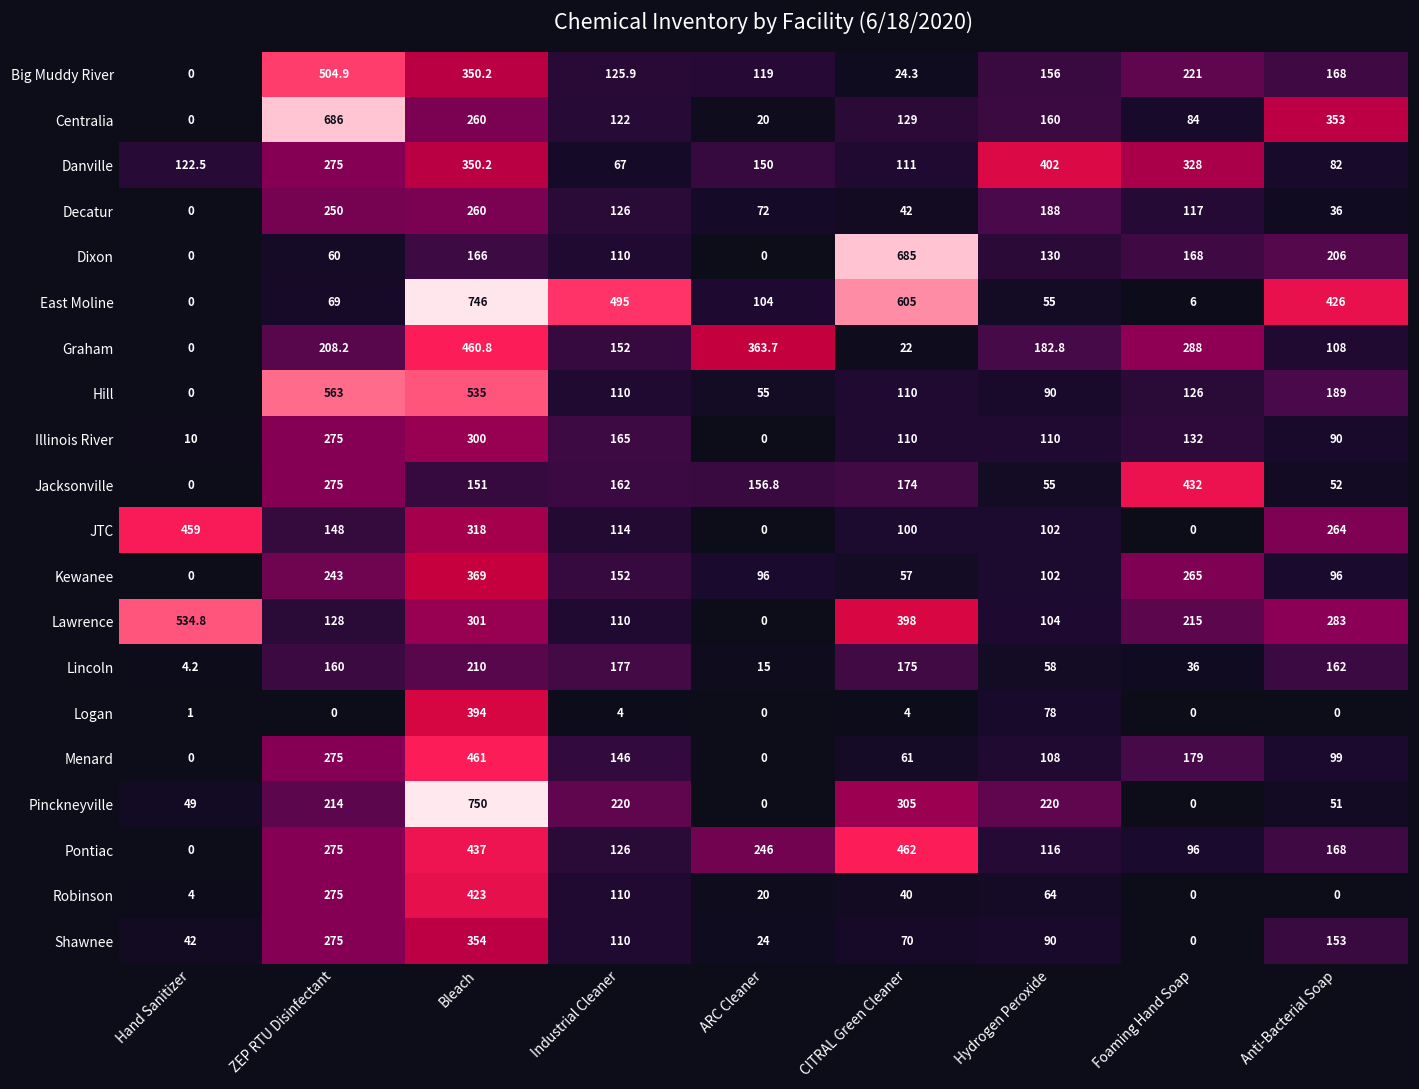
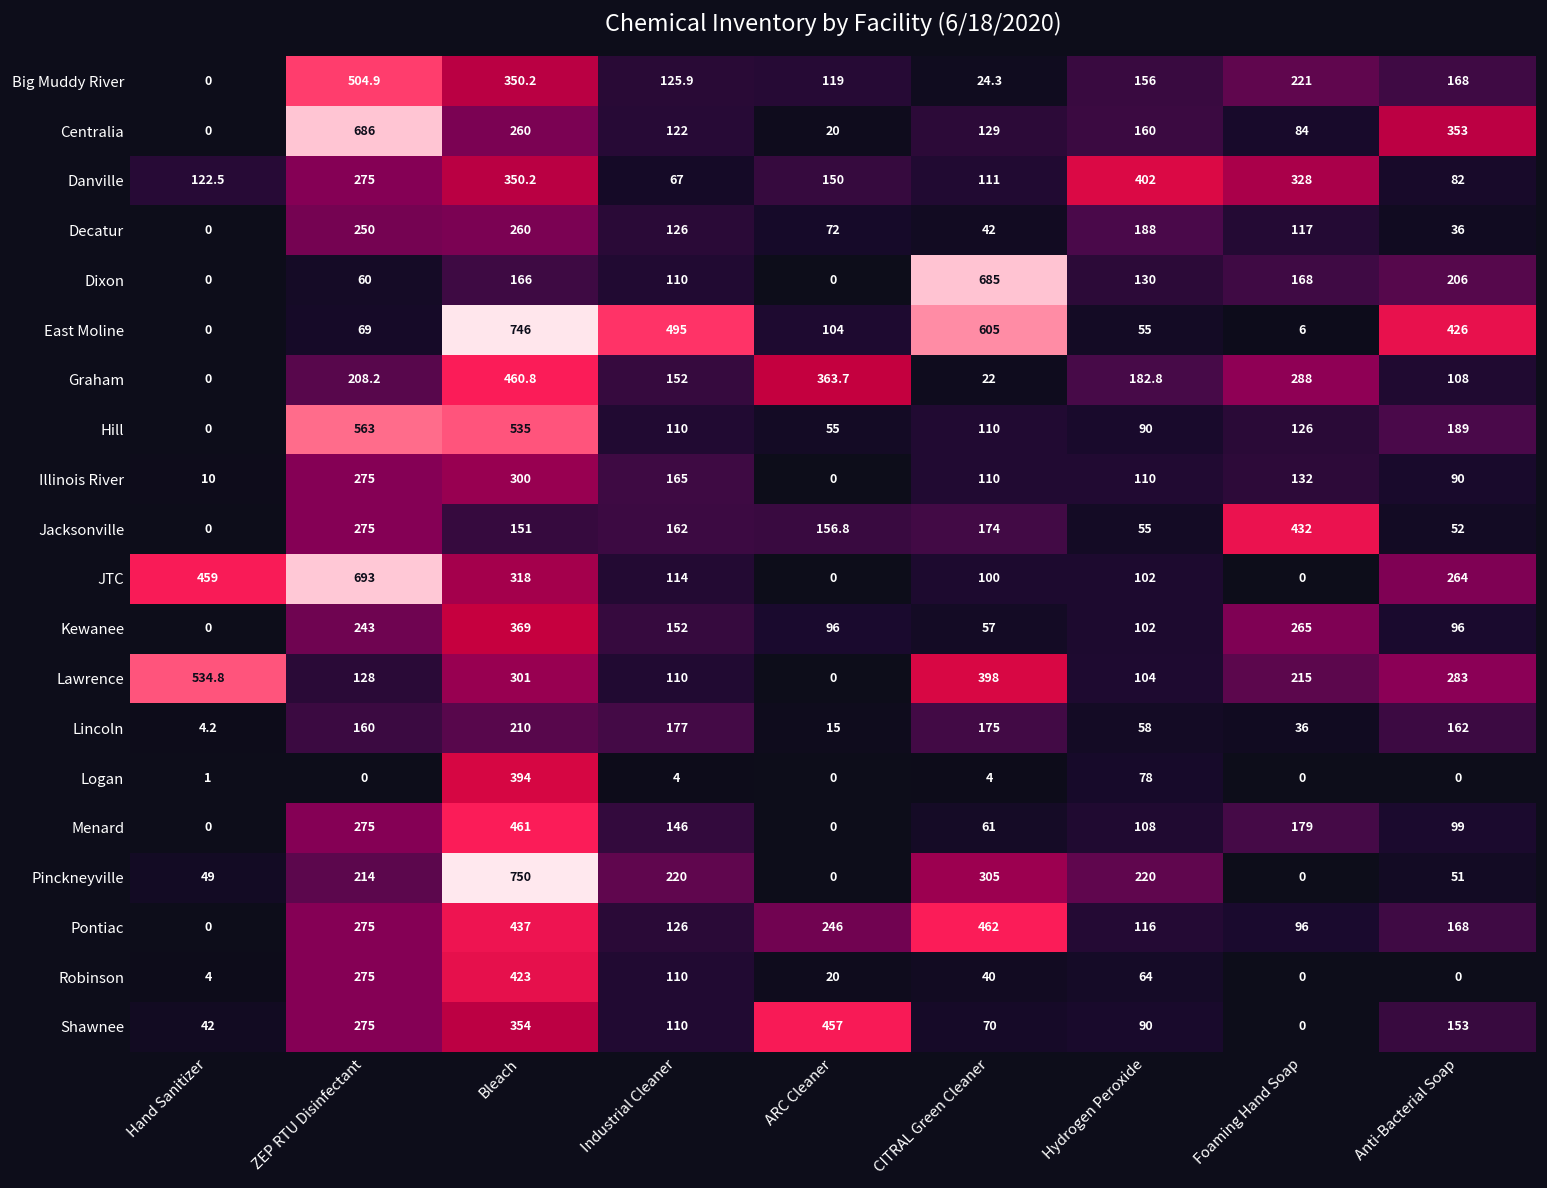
  {
    "Big Muddy River": {
      "Hand Sanitizer": 0,
      "ZEP RTU Disinfectant": 504.9,
      "Bleach": 350.2,
      "Industrial Cleaner": 125.9,
      "ARC Cleaner": 119,
      "CITRAL Green Cleaner": 24.3,
      "Hydrogen Peroxide": 156,
      "Foaming Hand Soap": 221,
      "Anti-Bacterial Soap": 168
    },
    "Centralia": {
      "Hand Sanitizer": 0,
      "ZEP RTU Disinfectant": 686,
      "Bleach": 260,
      "Industrial Cleaner": 122,
      "ARC Cleaner": 20,
      "CITRAL Green Cleaner": 129,
      "Hydrogen Peroxide": 160,
      "Foaming Hand Soap": 84,
      "Anti-Bacterial Soap": 353
    },
    "Danville": {
      "Hand Sanitizer": 122.5,
      "ZEP RTU Disinfectant": 275,
      "Bleach": 350.2,
      "Industrial Cleaner": 67,
      "ARC Cleaner": 150,
      "CITRAL Green Cleaner": 111,
      "Hydrogen Peroxide": 402,
      "Foaming Hand Soap": 328,
      "Anti-Bacterial Soap": 82
    },
    "Decatur": {
      "Hand Sanitizer": 0,
      "ZEP RTU Disinfectant": 250,
      "Bleach": 260,
      "Industrial Cleaner": 126,
      "ARC Cleaner": 72,
      "CITRAL Green Cleaner": 42,
      "Hydrogen Peroxide": 188,
      "Foaming Hand Soap": 117,
      "Anti-Bacterial Soap": 36
    },
    "Dixon": {
      "Hand Sanitizer": 0,
      "ZEP RTU Disinfectant": 60,
      "Bleach": 166,
      "Industrial Cleaner": 110,
      "ARC Cleaner": 0,
      "CITRAL Green Cleaner": 685,
      "Hydrogen Peroxide": 130,
      "Foaming Hand Soap": 168,
      "Anti-Bacterial Soap": 206
    },
    "East Moline": {
      "Hand Sanitizer": 0,
      "ZEP RTU Disinfectant": 69,
      "Bleach": 746,
      "Industrial Cleaner": 495,
      "ARC Cleaner": 104,
      "CITRAL Green Cleaner": 605,
      "Hydrogen Peroxide": 55,
      "Foaming Hand Soap": 6,
      "Anti-Bacterial Soap": 426
    },
    "Graham": {
      "Hand Sanitizer": 0,
      "ZEP RTU Disinfectant": 208.2,
      "Bleach": 460.8,
      "Industrial Cleaner": 152,
      "ARC Cleaner": 363.7,
      "CITRAL Green Cleaner": 22,
      "Hydrogen Peroxide": 182.8,
      "Foaming Hand Soap": 288,
      "Anti-Bacterial Soap": 108
    },
    "Hill": {
      "Hand Sanitizer": 0,
      "ZEP RTU Disinfectant": 563,
      "Bleach": 535,
      "Industrial Cleaner": 110,
      "ARC Cleaner": 55,
      "CITRAL Green Cleaner": 110,
      "Hydrogen Peroxide": 90,
      "Foaming Hand Soap": 126,
      "Anti-Bacterial Soap": 189
    },
    "Illinois River": {
      "Hand Sanitizer": 10,
      "ZEP RTU Disinfectant": 275,
      "Bleach": 300,
      "Industrial Cleaner": 165,
      "ARC Cleaner": 0,
      "CITRAL Green Cleaner": 110,
      "Hydrogen Peroxide": 110,
      "Foaming Hand Soap": 132,
      "Anti-Bacterial Soap": 90
    },
    "Jacksonville": {
      "Hand Sanitizer": 0,
      "ZEP RTU Disinfectant": 275,
      "Bleach": 151,
      "Industrial Cleaner": 162,
      "ARC Cleaner": 156.8,
      "CITRAL Green Cleaner": 174,
      "Hydrogen Peroxide": 55,
      "Foaming Hand Soap": 432,
      "Anti-Bacterial Soap": 52
    },
    "JTC": {
      "Hand Sanitizer": 459,
-     "ZEP RTU Disinfectant": 148,
+     "ZEP RTU Disinfectant": 693,
      "Bleach": 318,
      "Industrial Cleaner": 114,
      "ARC Cleaner": 0,
      "CITRAL Green Cleaner": 100,
      "Hydrogen Peroxide": 102,
      "Foaming Hand Soap": 0,
      "Anti-Bacterial Soap": 264
    },
    "Kewanee": {
      "Hand Sanitizer": 0,
      "ZEP RTU Disinfectant": 243,
      "Bleach": 369,
      "Industrial Cleaner": 152,
      "ARC Cleaner": 96,
      "CITRAL Green Cleaner": 57,
      "Hydrogen Peroxide": 102,
      "Foaming Hand Soap": 265,
      "Anti-Bacterial Soap": 96
    },
    "Lawrence": {
      "Hand Sanitizer": 534.8,
      "ZEP RTU Disinfectant": 128,
      "Bleach": 301,
      "Industrial Cleaner": 110,
      "ARC Cleaner": 0,
      "CITRAL Green Cleaner": 398,
      "Hydrogen Peroxide": 104,
      "Foaming Hand Soap": 215,
      "Anti-Bacterial Soap": 283
    },
    "Lincoln": {
      "Hand Sanitizer": 4.2,
      "ZEP RTU Disinfectant": 160,
      "Bleach": 210,
      "Industrial Cleaner": 177,
      "ARC Cleaner": 15,
      "CITRAL Green Cleaner": 175,
      "Hydrogen Peroxide": 58,
      "Foaming Hand Soap": 36,
      "Anti-Bacterial Soap": 162
    },
    "Logan": {
      "Hand Sanitizer": 1,
      "ZEP RTU Disinfectant": 0,
      "Bleach": 394,
      "Industrial Cleaner": 4,
      "ARC Cleaner": 0,
      "CITRAL Green Cleaner": 4,
      "Hydrogen Peroxide": 78,
      "Foaming Hand Soap": 0,
      "Anti-Bacterial Soap": 0
    },
    "Menard": {
      "Hand Sanitizer": 0,
      "ZEP RTU Disinfectant": 275,
      "Bleach": 461,
      "Industrial Cleaner": 146,
      "ARC Cleaner": 0,
      "CITRAL Green Cleaner": 61,
      "Hydrogen Peroxide": 108,
      "Foaming Hand Soap": 179,
      "Anti-Bacterial Soap": 99
    },
    "Pinckneyville": {
      "Hand Sanitizer": 49,
      "ZEP RTU Disinfectant": 214,
      "Bleach": 750,
      "Industrial Cleaner": 220,
      "ARC Cleaner": 0,
      "CITRAL Green Cleaner": 305,
      "Hydrogen Peroxide": 220,
      "Foaming Hand Soap": 0,
      "Anti-Bacterial Soap": 51
    },
    "Pontiac": {
      "Hand Sanitizer": 0,
      "ZEP RTU Disinfectant": 275,
      "Bleach": 437,
      "Industrial Cleaner": 126,
      "ARC Cleaner": 246,
      "CITRAL Green Cleaner": 462,
      "Hydrogen Peroxide": 116,
      "Foaming Hand Soap": 96,
      "Anti-Bacterial Soap": 168
    },
    "Robinson": {
      "Hand Sanitizer": 4,
      "ZEP RTU Disinfectant": 275,
      "Bleach": 423,
      "Industrial Cleaner": 110,
      "ARC Cleaner": 20,
      "CITRAL Green Cleaner": 40,
      "Hydrogen Peroxide": 64,
      "Foaming Hand Soap": 0,
      "Anti-Bacterial Soap": 0
    },
    "Shawnee": {
      "Hand Sanitizer": 42,
      "ZEP RTU Disinfectant": 275,
      "Bleach": 354,
      "Industrial Cleaner": 110,
-     "ARC Cleaner": 24,
+     "ARC Cleaner": 457,
      "CITRAL Green Cleaner": 70,
      "Hydrogen Peroxide": 90,
      "Foaming Hand Soap": 0,
      "Anti-Bacterial Soap": 153
    }
  }
